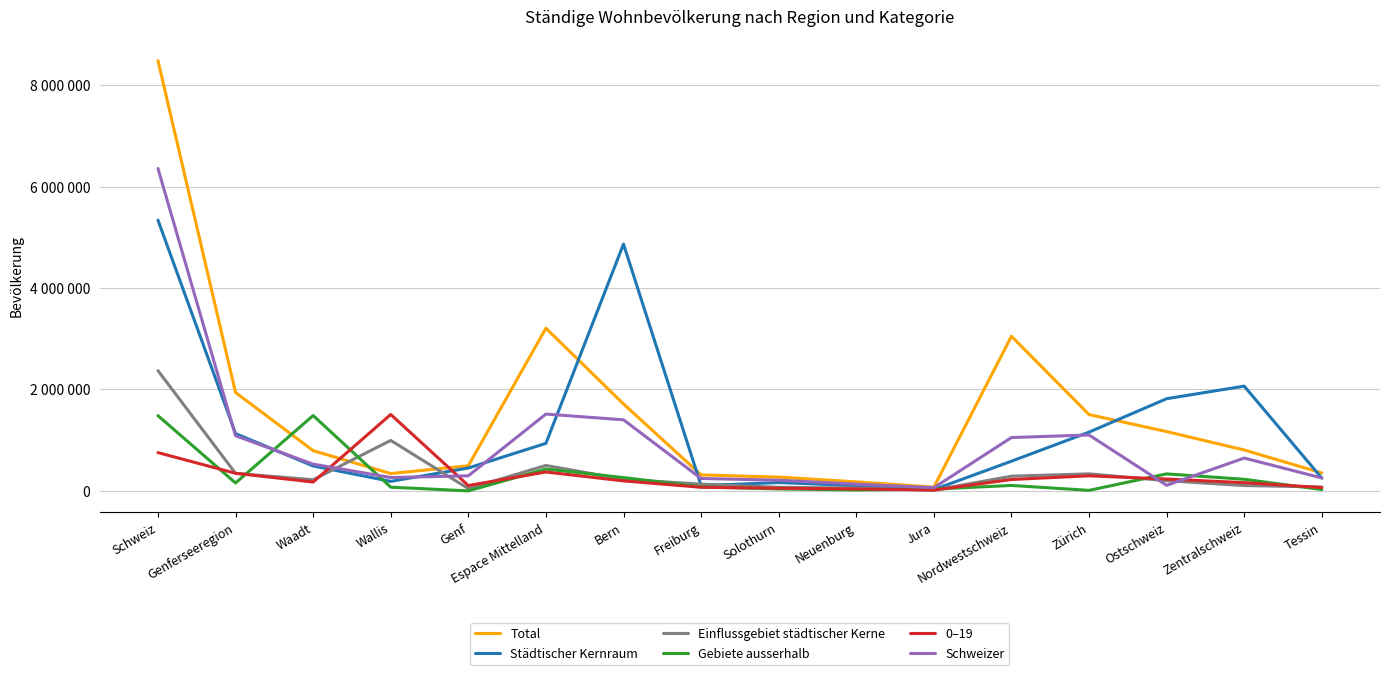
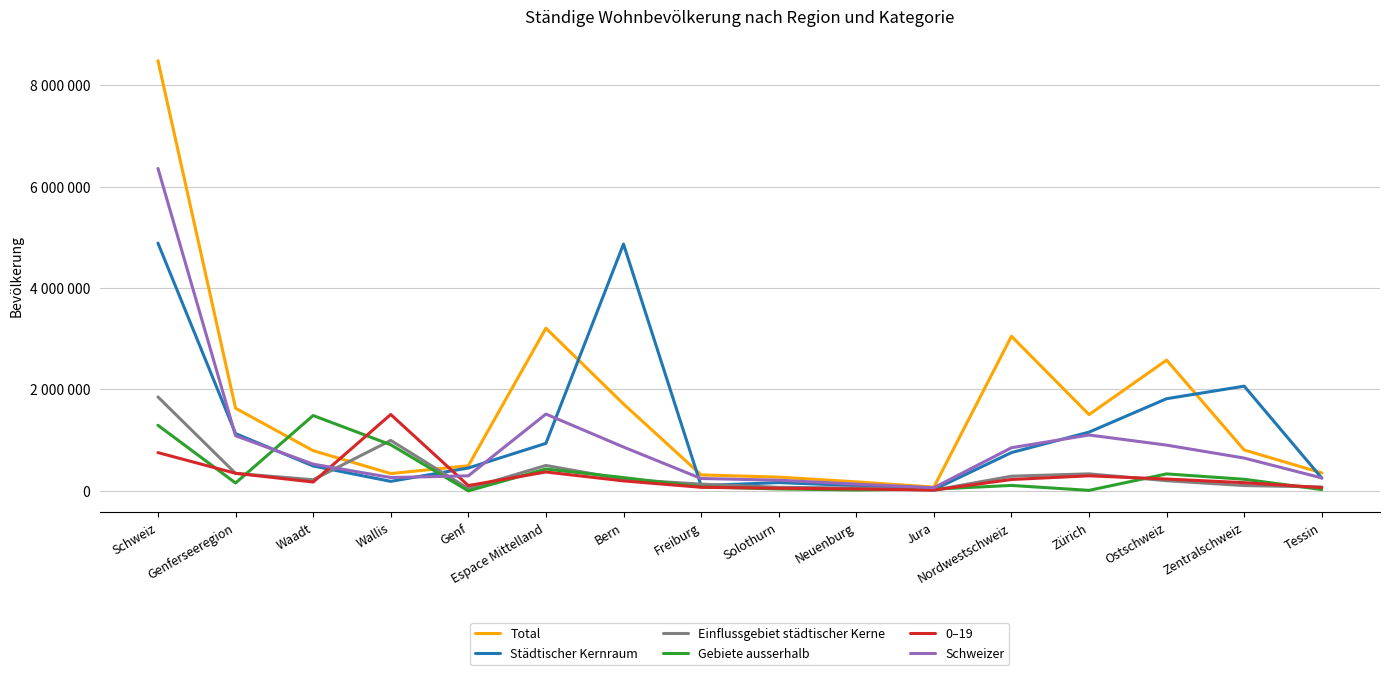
  {
    "Total": {
      "Schweiz": 8500000,
-     "Genferseeregion": 1900000,
+     "Genferseeregion": 1600000,
      "Waadt": 800000,
      "Wallis": 300000,
      "Espace Mittelland": 3200000,
      "Bern": 1700000,
      "Freiburg": 300000,
      "Solothurn": 300000,
      "Nordwestschweiz": 3000000,
      "Zürich": 1500000,
-     "Ostschweiz": 1200000,
+     "Ostschweiz": 2600000,
      "Zentralschweiz": 800000,
      "Tessin": 400000
    },
    "Städtischer Kernraum": {
-     "Schweiz": 5300000,
+     "Schweiz": 4900000,
      "Wallis": 200000,
      "Espace Mittelland": 900000,
      "Bern": 4900000,
-     "Nordwestschweiz": 600000,
+     "Nordwestschweiz": 800000,
      "Zürich": 1200000,
      "Ostschweiz": 1800000,
      "Zentralschweiz": 2100000
    },
    "Einflussgebiet städtischer Kerne": {
-     "Schweiz": 2400000,
+     "Schweiz": 1900000,
      "Wallis": 1000000,
      "Espace Mittelland": 500000,
      "Nordwestschweiz": 300000,
      "Zentralschweiz": 100000
    },
    "Gebiete ausserhalb": {
-     "Schweiz": 1500000,
+     "Schweiz": 1300000,
      "Genferseeregion": 200000,
      "Waadt": 1500000,
-     "Wallis": 100000,
+     "Wallis": 900000,
      "Espace Mittelland": 400000,
      "Nordwestschweiz": 100000,
      "Zürich": 0,
      "Ostschweiz": 300000,
      "Zentralschweiz": 200000
    },
    "0–19": {
      "Schweiz": 800000,
      "Wallis": 1500000,
      "Genf": 100000,
      "Espace Mittelland": 400000,
      "Nordwestschweiz": 200000,
      "Zentralschweiz": 200000
    },
    "Schweizer": {
      "Schweiz": 6400000,
      "Wallis": 300000,
      "Genf": 300000,
      "Espace Mittelland": 1500000,
-     "Bern": 1400000,
+     "Bern": 900000,
      "Freiburg": 200000,
-     "Nordwestschweiz": 1100000,
+     "Nordwestschweiz": 900000,
      "Zürich": 1100000,
-     "Ostschweiz": 100000,
+     "Ostschweiz": 900000,
      "Zentralschweiz": 600000
    }
  }
